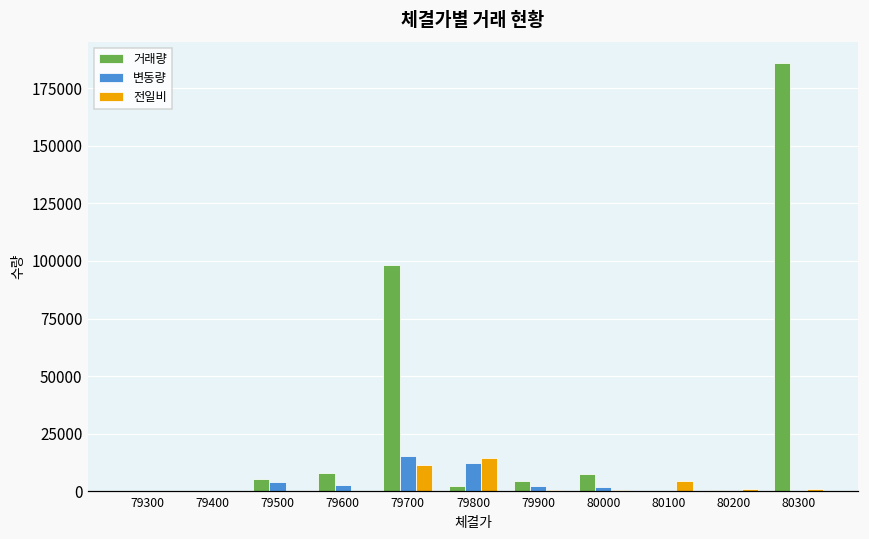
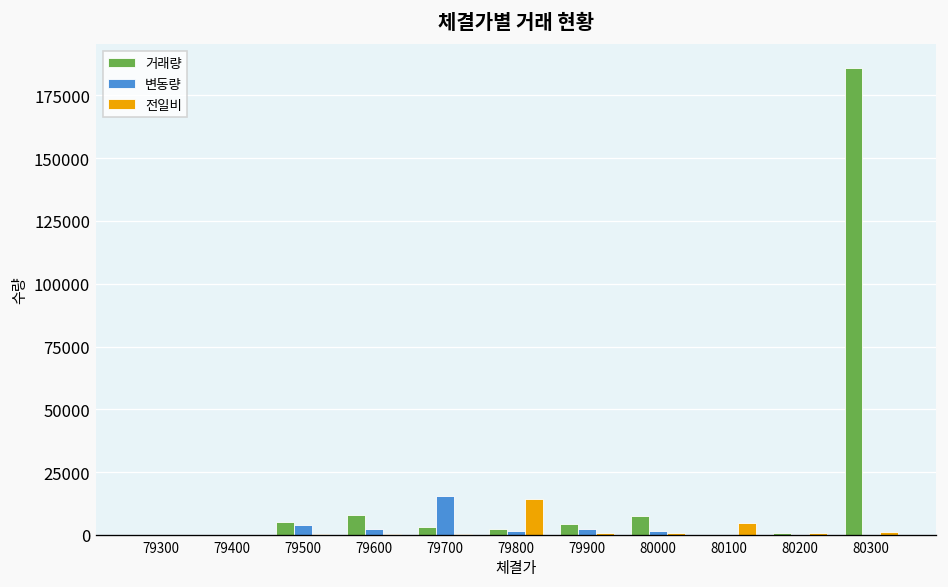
  {
    "거래량": {
      "79300": 0,
      "79400": 0,
      "79500": 5000,
      "79600": 8000,
-     "79700": 98000,
+     "79700": 3000,
      "79800": 2000,
      "79900": 4000,
      "80000": 8000,
      "80100": 0,
      "80300": 186000
    },
    "변동량": {
      "79300": 0,
      "79400": 0,
      "79500": 4000,
      "79600": 3000,
      "79700": 15000,
-     "79800": 12000,
+     "79800": 2000,
      "79900": 2000,
      "80000": 2000,
      "80100": 0
    },
    "전일비": {
      "79300": 0,
      "79400": 0,
-     "79700": 11000,
+     "79700": 0,
      "79800": 14000,
      "80100": 5000
    }
  }
